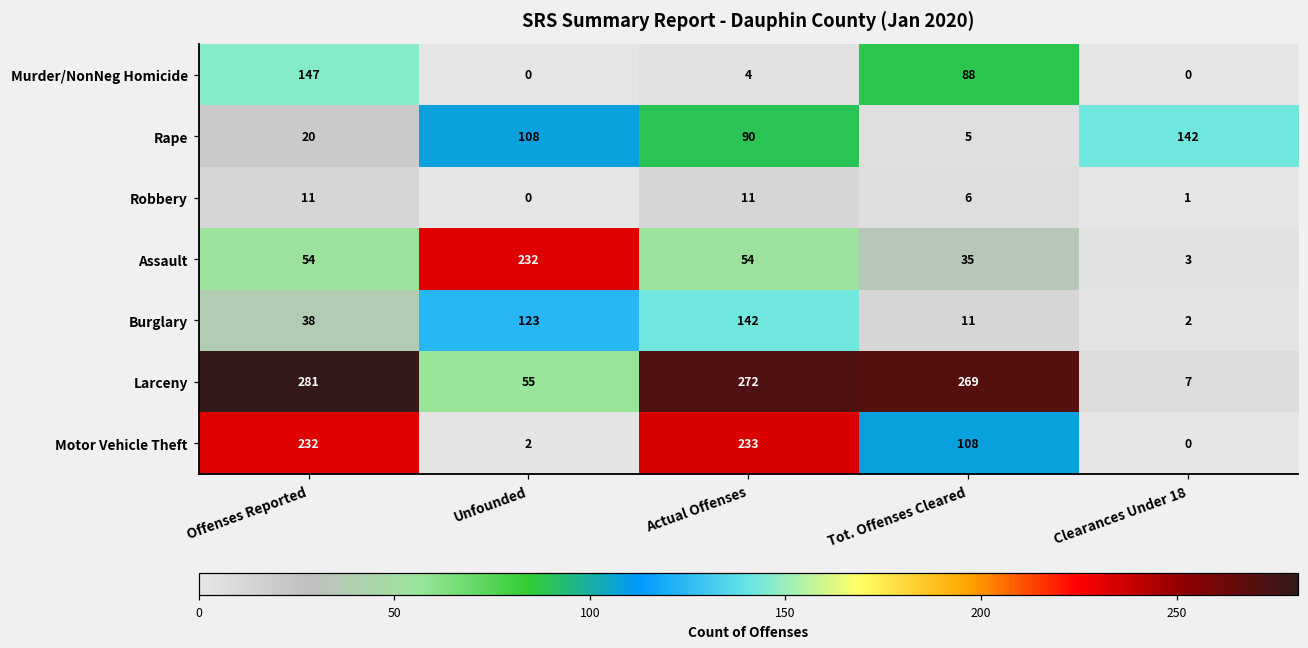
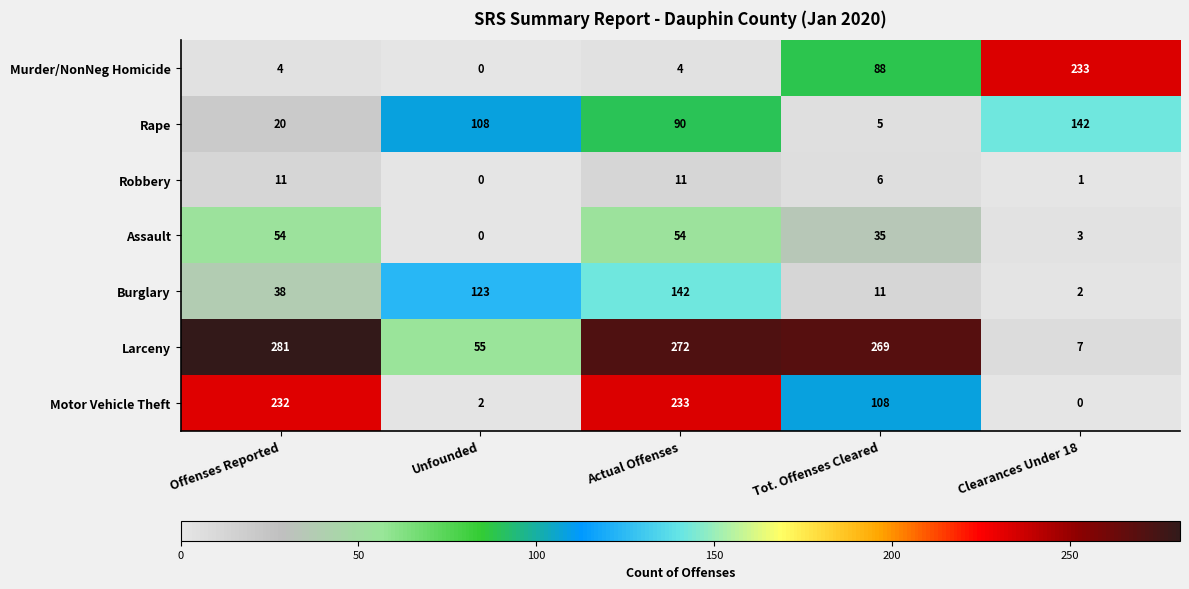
  {
    "Murder/NonNeg Homicide": {
-     "Offenses Reported": 147,
+     "Offenses Reported": 4,
      "Unfounded": 0,
      "Actual Offenses": 4,
      "Tot. Offenses Cleared": 88,
-     "Clearances Under 18": 0
+     "Clearances Under 18": 233
    },
    "Rape": {
      "Offenses Reported": 20,
      "Unfounded": 108,
      "Actual Offenses": 90,
      "Tot. Offenses Cleared": 5,
      "Clearances Under 18": 142
    },
    "Robbery": {
      "Offenses Reported": 11,
      "Unfounded": 0,
      "Actual Offenses": 11,
      "Tot. Offenses Cleared": 6,
      "Clearances Under 18": 1
    },
    "Assault": {
      "Offenses Reported": 54,
-     "Unfounded": 232,
+     "Unfounded": 0,
      "Actual Offenses": 54,
      "Tot. Offenses Cleared": 35,
      "Clearances Under 18": 3
    },
    "Burglary": {
      "Offenses Reported": 38,
      "Unfounded": 123,
      "Actual Offenses": 142,
      "Tot. Offenses Cleared": 11,
      "Clearances Under 18": 2
    },
    "Larceny": {
      "Offenses Reported": 281,
      "Unfounded": 55,
      "Actual Offenses": 272,
      "Tot. Offenses Cleared": 269,
      "Clearances Under 18": 7
    },
    "Motor Vehicle Theft": {
      "Offenses Reported": 232,
      "Unfounded": 2,
      "Actual Offenses": 233,
      "Tot. Offenses Cleared": 108,
      "Clearances Under 18": 0
    }
  }
